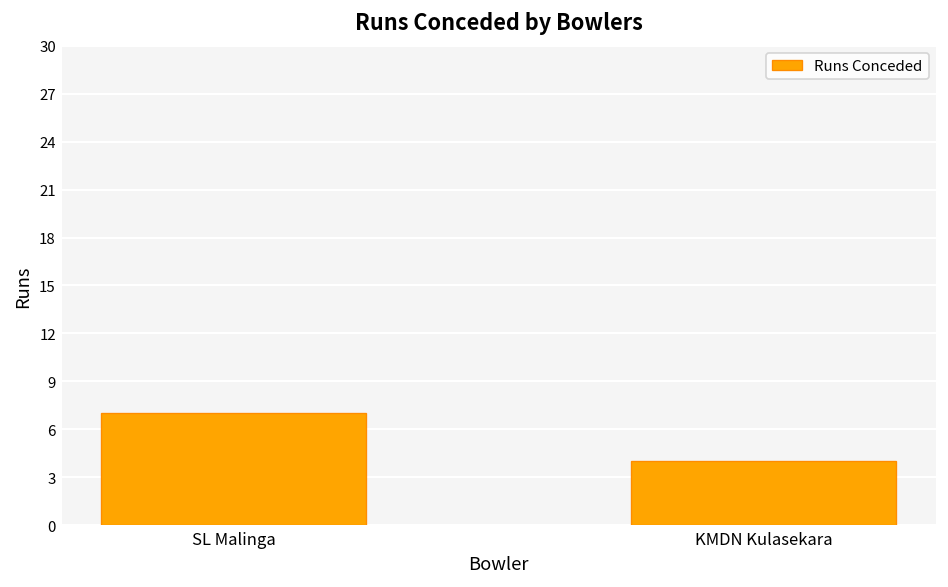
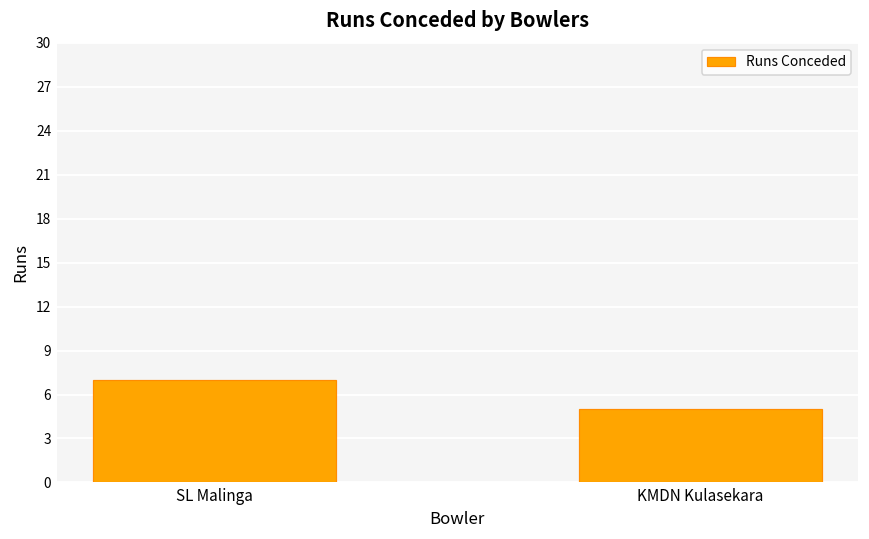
  {
    "SL Malinga": 7,
-   "KMDN Kulasekara": 4
+   "KMDN Kulasekara": 5
  }
